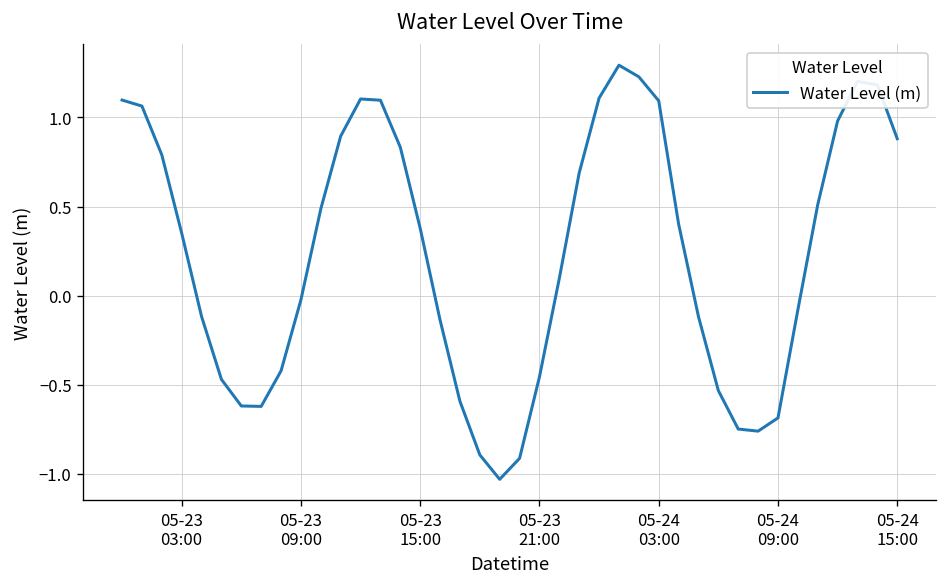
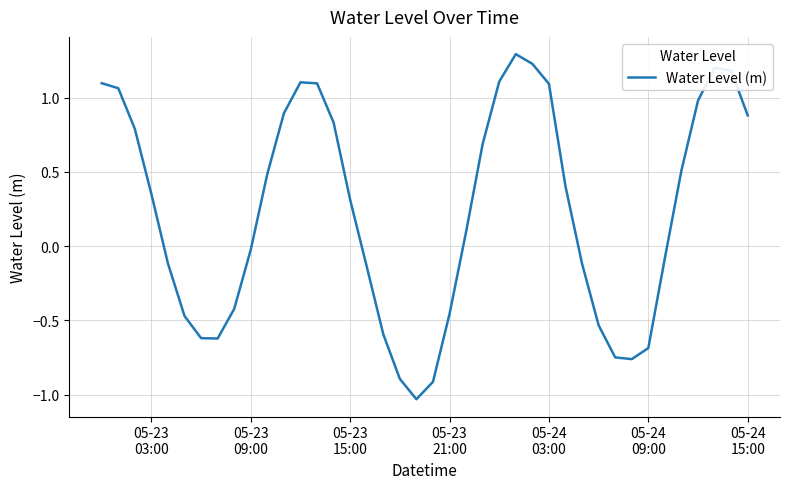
  {
    "05-23 03:00": 0.35,
    "05-23 09:00": -0.02,
-   "05-23 15:00": 0.38,
+   "05-23 15:00": 0.31,
    "05-23 21:00": -0.46,
    "05-24 03:00": 1.09,
    "05-24 09:00": -0.69,
    "05-24 15:00": 0.88
  }
